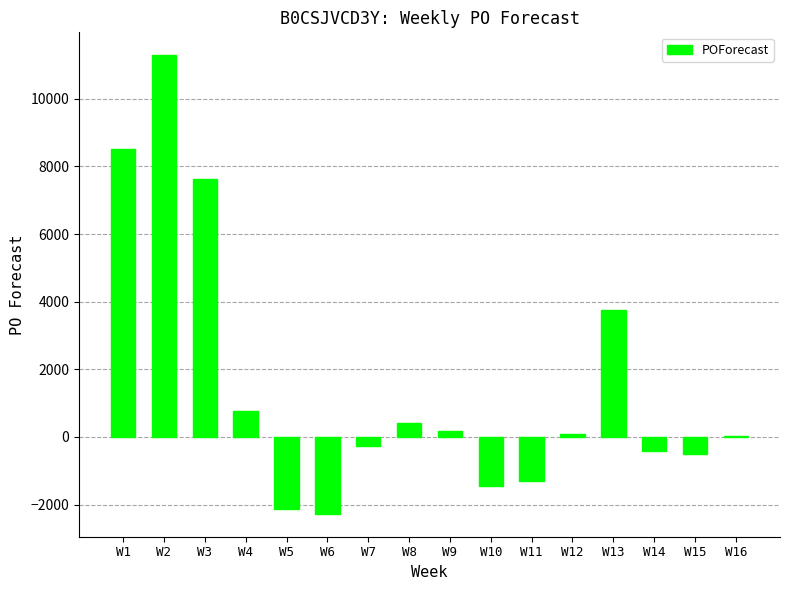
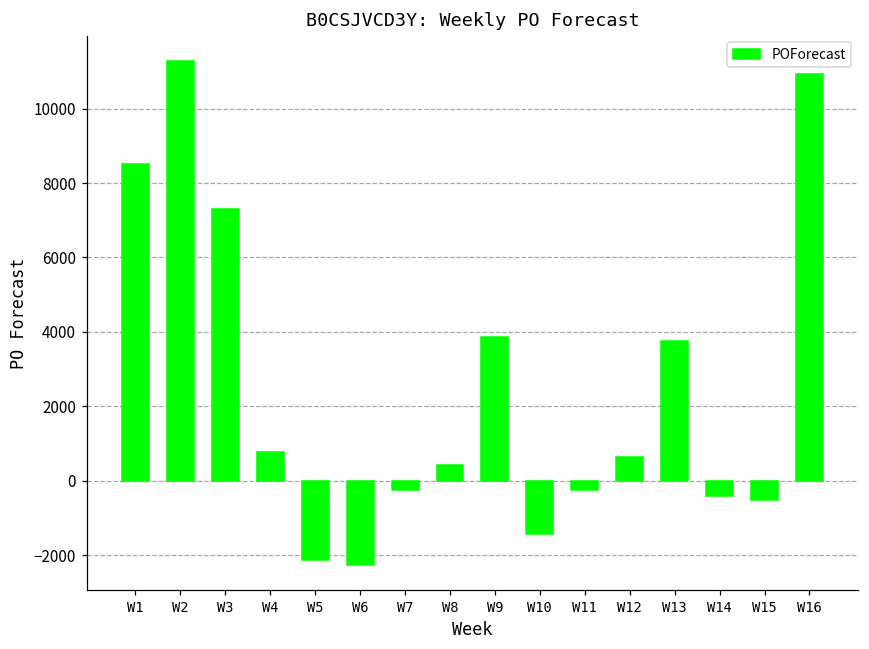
  {
    "W1": 8500,
    "W2": 11300,
-   "W3": 7600,
+   "W3": 7300,
    "W4": 800,
    "W5": -2100,
    "W6": -2300,
    "W7": -300,
    "W8": 400,
-   "W9": 200,
+   "W9": 3900,
    "W10": -1400,
-   "W11": -1300,
-   "W12": 100,
+   "W11": -200,
+   "W12": 600,
    "W13": 3700,
    "W14": -400,
    "W15": -500,
-   "W16": 0
+   "W16": 10900
  }
